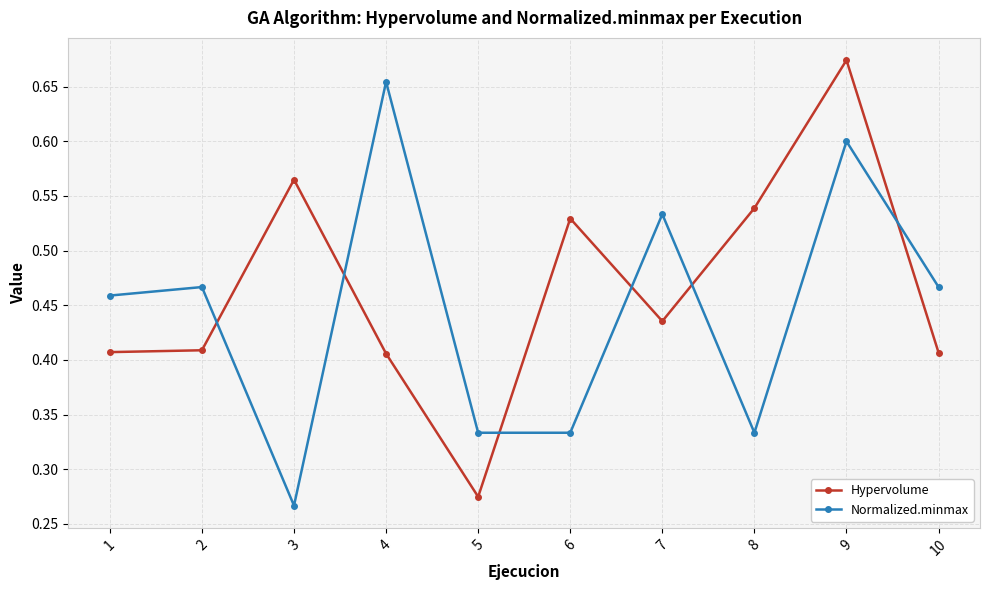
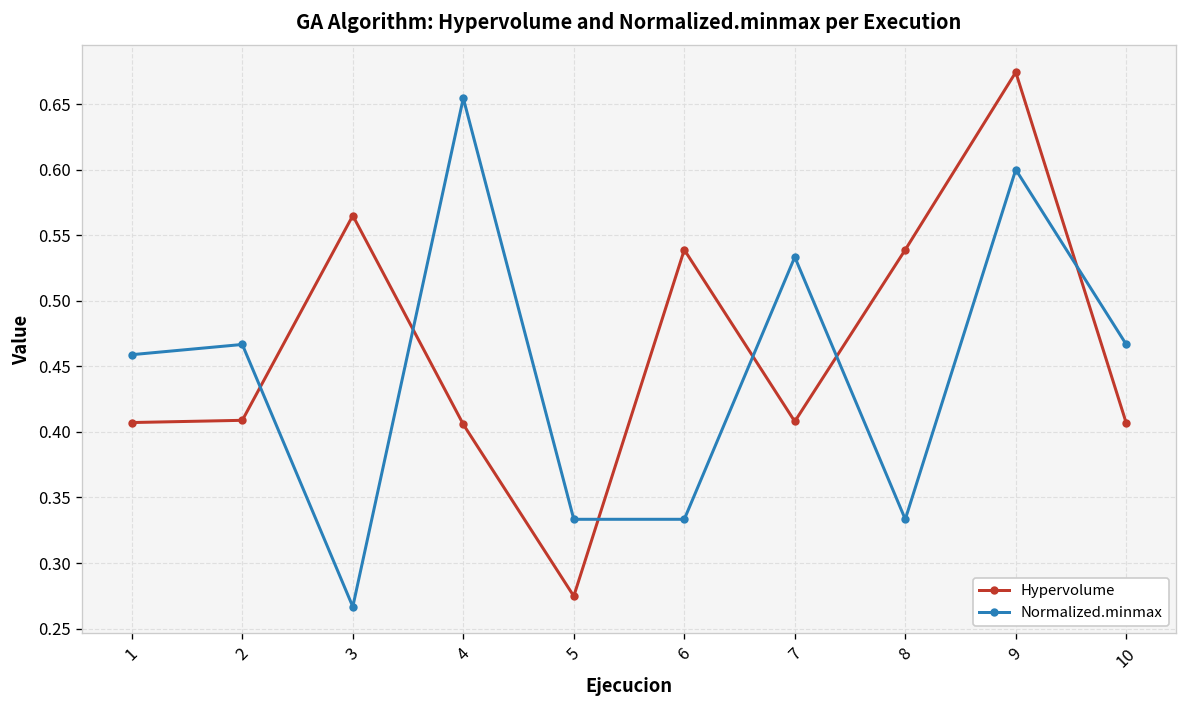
  {
    "Hypervolume": {
      "1": 0.407,
      "2": 0.409,
      "3": 0.565,
      "4": 0.406,
      "5": 0.275,
-     "6": 0.529,
-     "7": 0.435,
+     "6": 0.539,
+     "7": 0.408,
      "8": 0.539,
      "9": 0.674,
      "10": 0.407
    },
    "Normalized.minmax": {
      "1": 0.459,
      "2": 0.467,
      "3": 0.267,
      "4": 0.655,
      "5": 0.333,
      "6": 0.333,
      "7": 0.533,
      "8": 0.333,
      "9": 0.600,
      "10": 0.467
    }
  }
